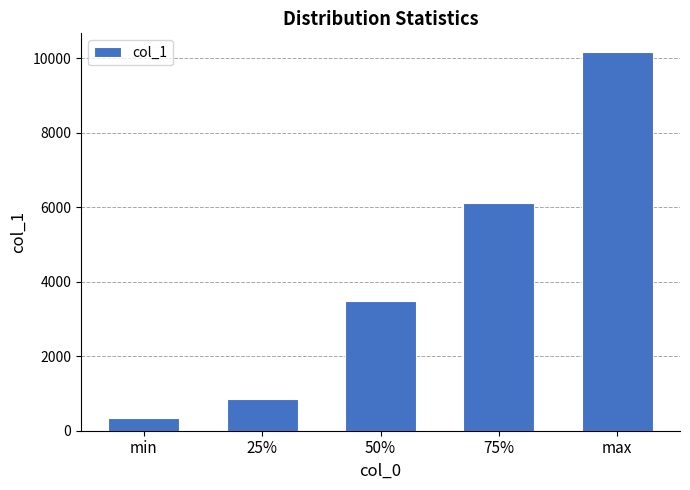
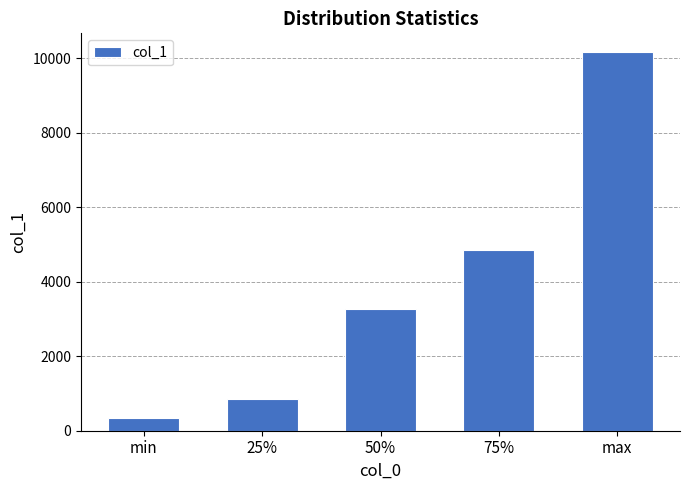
  {
    "min": 300,
    "25%": 800,
-   "50%": 3500,
-   "75%": 6100,
+   "50%": 3300,
+   "75%": 4800,
    "max": 10200
  }
